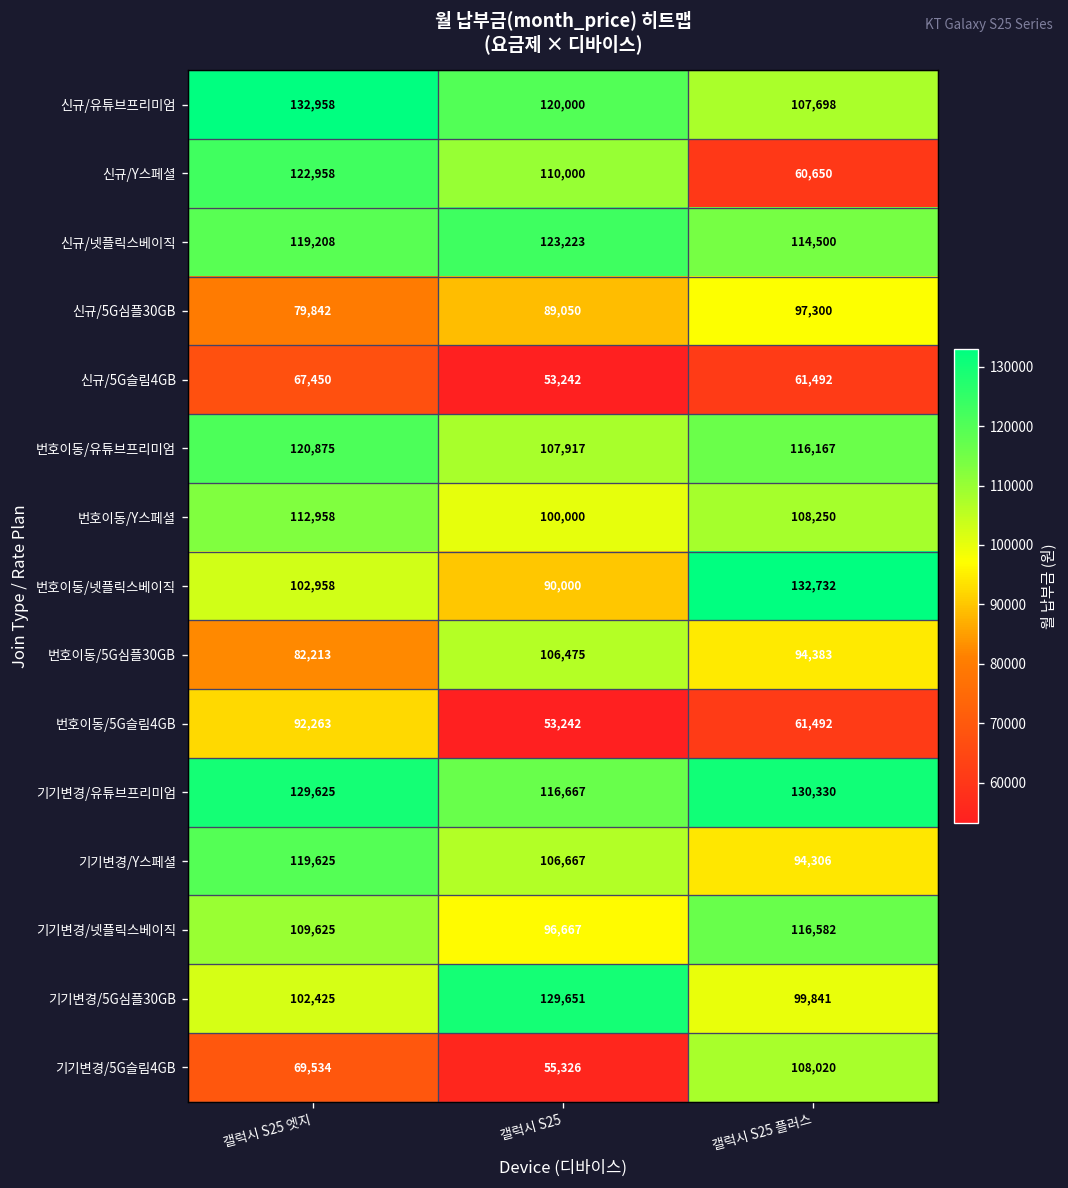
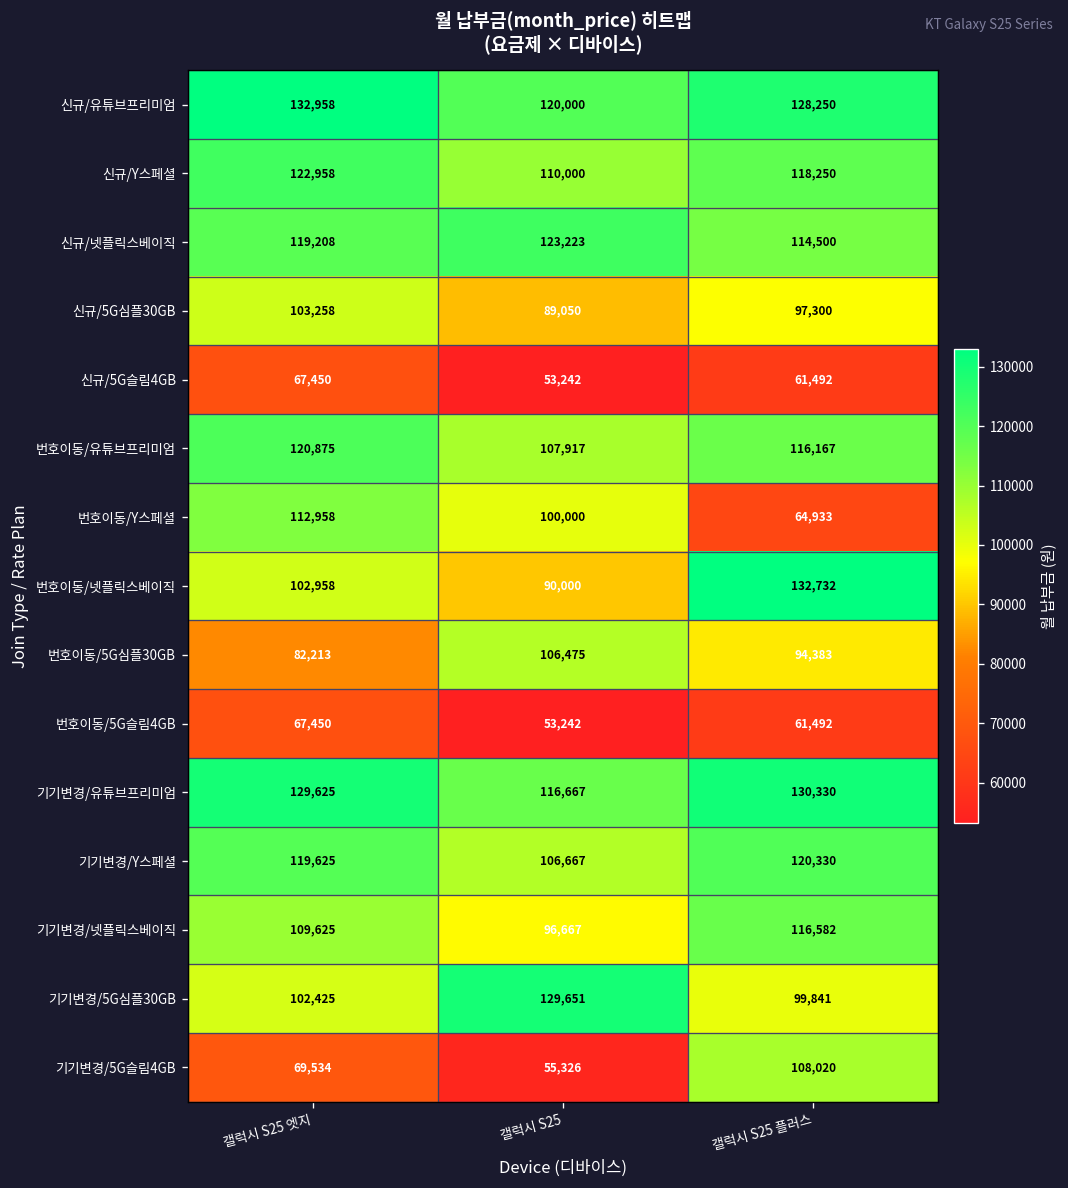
  {
    "신규/유튜브프리미엄": {
      "갤럭시 S25 엣지": "132,958",
      "갤럭시 S25": "120,000",
-     "갤럭시 S25 플러스": "107,698"
+     "갤럭시 S25 플러스": "128,250"
    },
    "신규/Y스페셜": {
      "갤럭시 S25 엣지": "122,958",
      "갤럭시 S25": "110,000",
-     "갤럭시 S25 플러스": "60,650"
+     "갤럭시 S25 플러스": "118,250"
    },
    "신규/넷플릭스베이직": {
      "갤럭시 S25 엣지": "119,208",
      "갤럭시 S25": "123,223",
      "갤럭시 S25 플러스": "114,500"
    },
    "신규/5G심플30GB": {
-     "갤럭시 S25 엣지": "79,842",
+     "갤럭시 S25 엣지": "103,258",
      "갤럭시 S25": "89,050",
      "갤럭시 S25 플러스": "97,300"
    },
    "신규/5G슬림4GB": {
      "갤럭시 S25 엣지": "67,450",
      "갤럭시 S25": "53,242",
      "갤럭시 S25 플러스": "61,492"
    },
    "번호이동/유튜브프리미엄": {
      "갤럭시 S25 엣지": "120,875",
      "갤럭시 S25": "107,917",
      "갤럭시 S25 플러스": "116,167"
    },
    "번호이동/Y스페셜": {
      "갤럭시 S25 엣지": "112,958",
      "갤럭시 S25": "100,000",
-     "갤럭시 S25 플러스": "108,250"
+     "갤럭시 S25 플러스": "64,933"
    },
    "번호이동/넷플릭스베이직": {
      "갤럭시 S25 엣지": "102,958",
      "갤럭시 S25": "90,000",
      "갤럭시 S25 플러스": "132,732"
    },
    "번호이동/5G심플30GB": {
      "갤럭시 S25 엣지": "82,213",
      "갤럭시 S25": "106,475",
      "갤럭시 S25 플러스": "94,383"
    },
    "번호이동/5G슬림4GB": {
-     "갤럭시 S25 엣지": "92,263",
+     "갤럭시 S25 엣지": "67,450",
      "갤럭시 S25": "53,242",
      "갤럭시 S25 플러스": "61,492"
    },
    "기기변경/유튜브프리미엄": {
      "갤럭시 S25 엣지": "129,625",
      "갤럭시 S25": "116,667",
      "갤럭시 S25 플러스": "130,330"
    },
    "기기변경/Y스페셜": {
      "갤럭시 S25 엣지": "119,625",
      "갤럭시 S25": "106,667",
-     "갤럭시 S25 플러스": "94,306"
+     "갤럭시 S25 플러스": "120,330"
    },
    "기기변경/넷플릭스베이직": {
      "갤럭시 S25 엣지": "109,625",
      "갤럭시 S25": "96,667",
      "갤럭시 S25 플러스": "116,582"
    },
    "기기변경/5G심플30GB": {
      "갤럭시 S25 엣지": "102,425",
      "갤럭시 S25": "129,651",
      "갤럭시 S25 플러스": "99,841"
    },
    "기기변경/5G슬림4GB": {
      "갤럭시 S25 엣지": "69,534",
      "갤럭시 S25": "55,326",
      "갤럭시 S25 플러스": "108,020"
    }
  }
